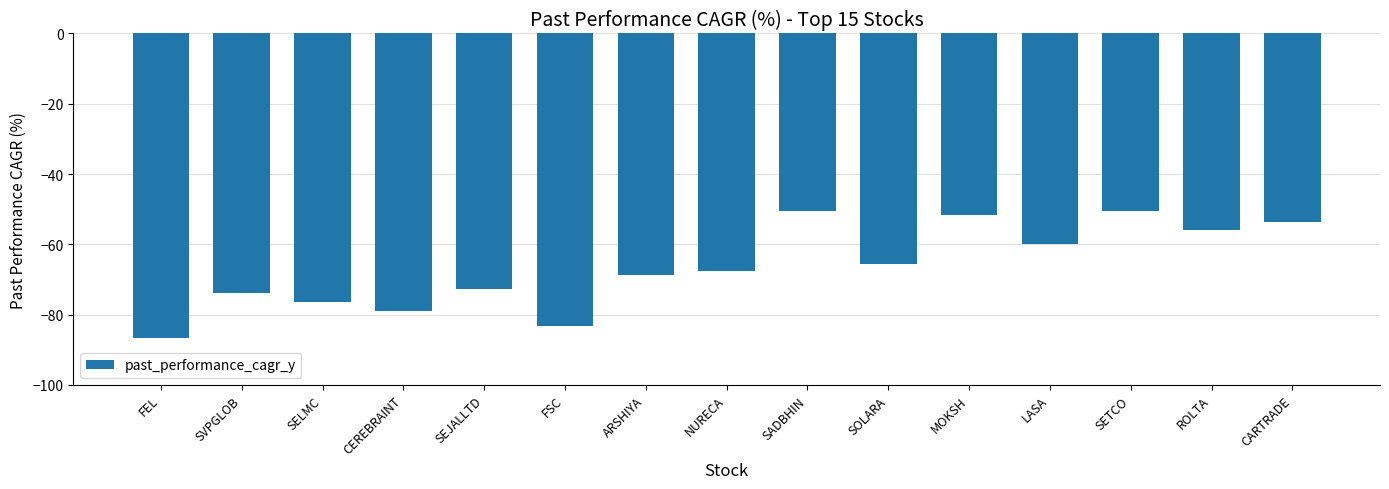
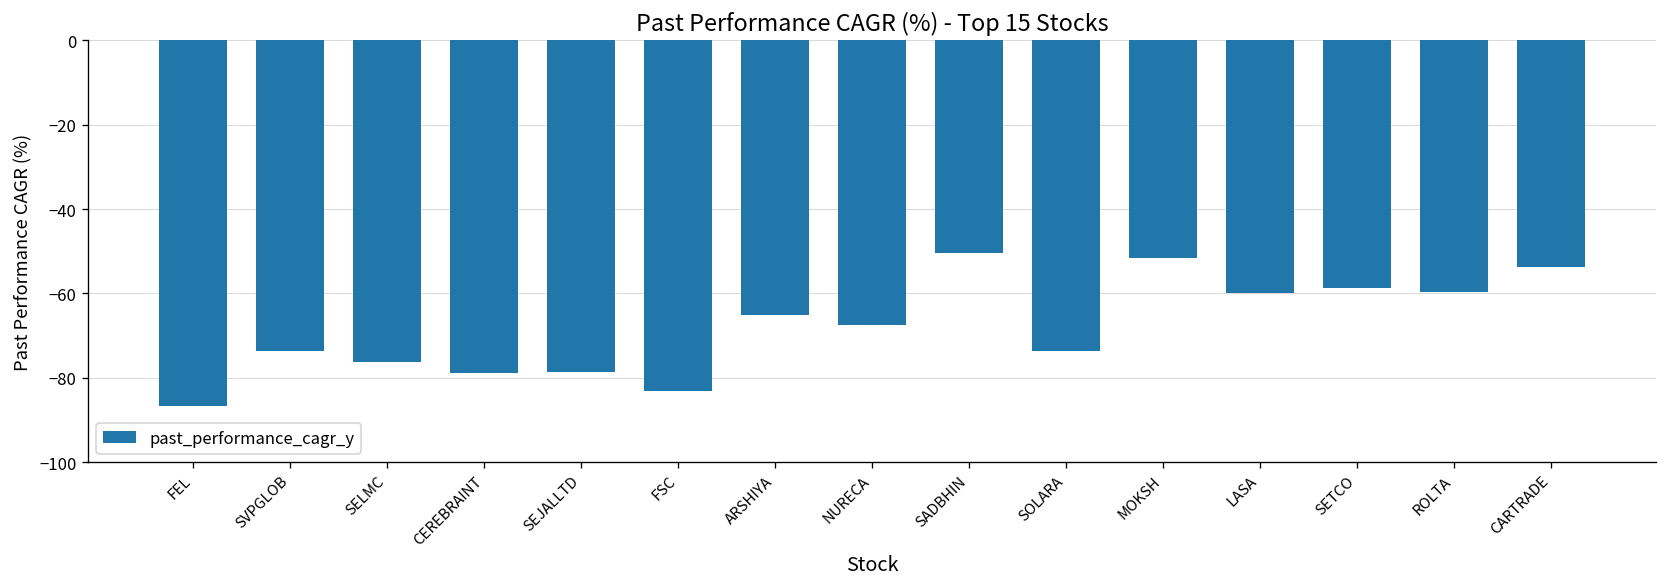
  {
    "FEL": -87,
    "SVPGLOB": -74,
    "SELMC": -76,
    "CEREBRAINT": -79,
-   "SEJALLTD": -73,
+   "SEJALLTD": -79,
    "FSC": -83,
-   "ARSHIYA": -69,
+   "ARSHIYA": -65,
    "NURECA": -68,
    "SADBHIN": -50,
-   "SOLARA": -66,
+   "SOLARA": -74,
    "MOKSH": -52,
    "LASA": -60,
-   "SETCO": -51,
-   "ROLTA": -56,
+   "SETCO": -59,
+   "ROLTA": -60,
    "CARTRADE": -54
  }
